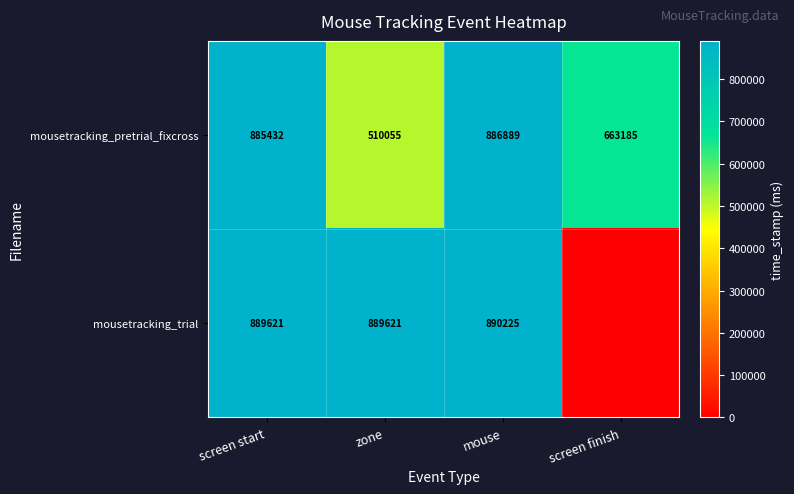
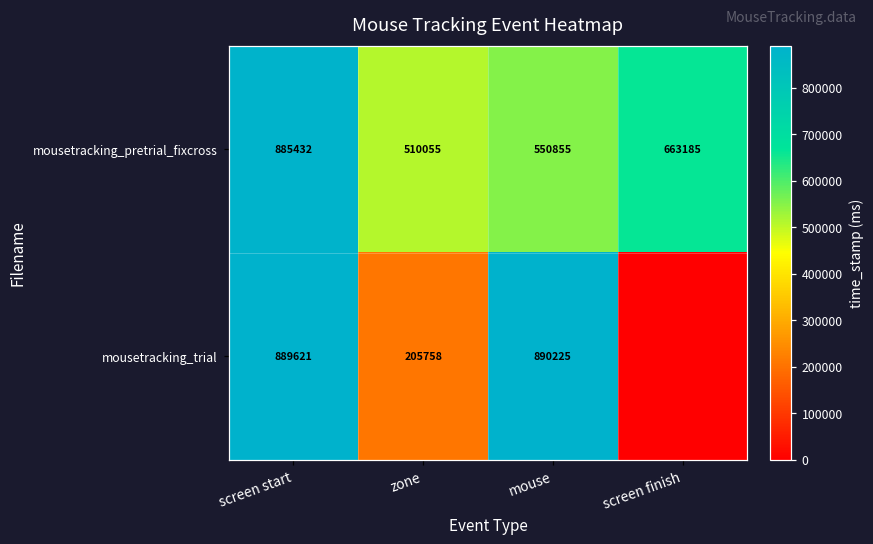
  {
    "mousetracking_pretrial_fixcross": {
      "screen start": 885432,
      "zone": 510055,
-     "mouse": 886889,
+     "mouse": 550855,
      "screen finish": 663185
    },
    "mousetracking_trial": {
      "screen start": 889621,
-     "zone": 889621,
+     "zone": 205758,
      "mouse": 890225
    }
  }
